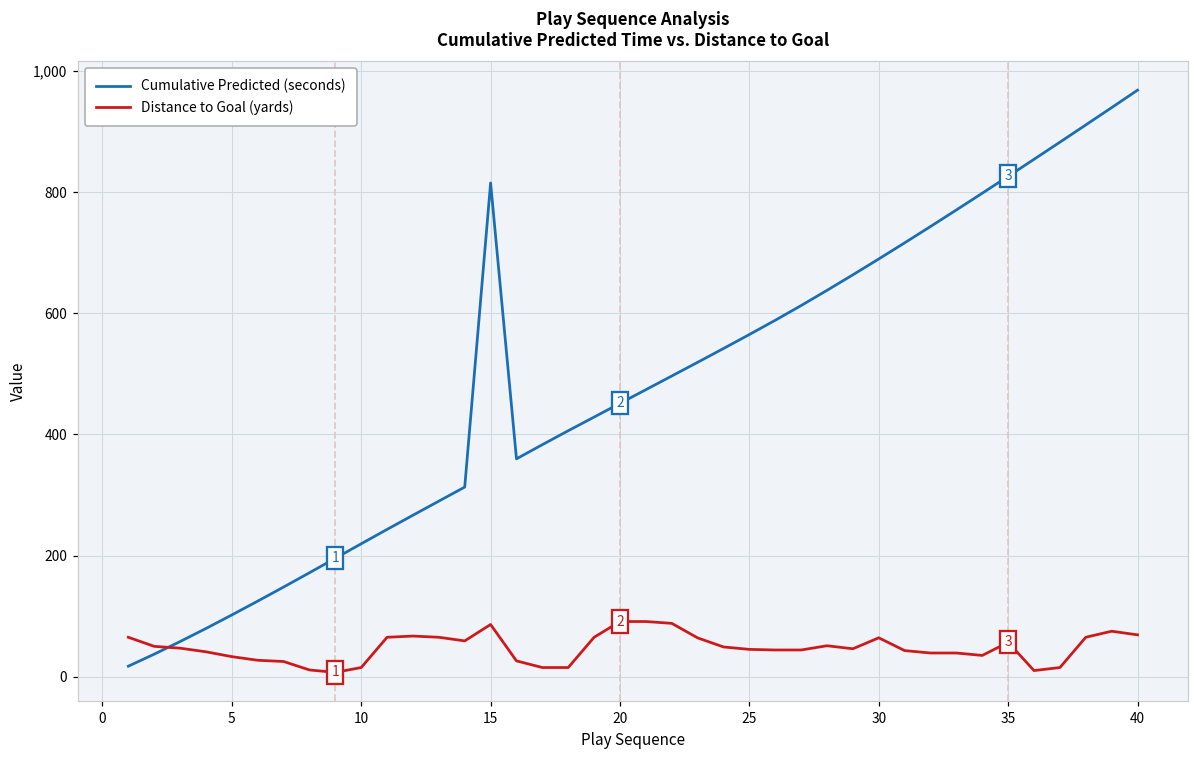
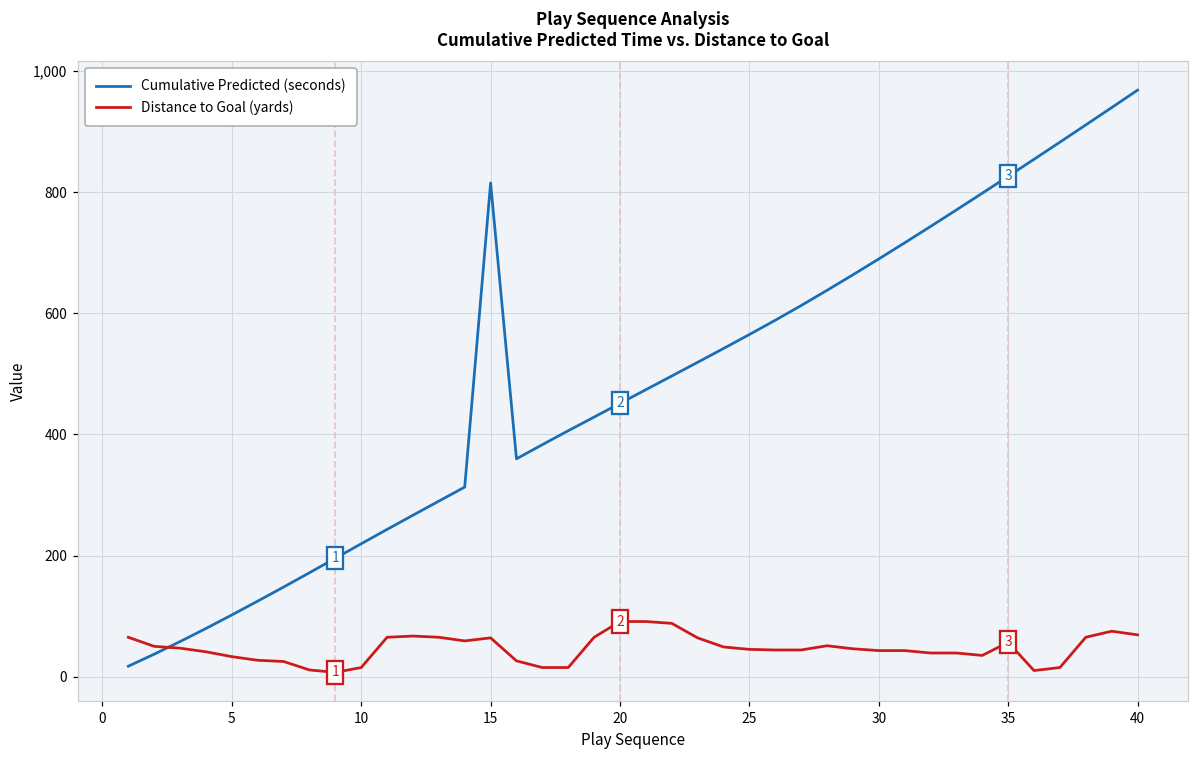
  {
    "Cumulative Predicted (seconds)": {
      "5": 100,
      "10": 220,
      "15": 820,
      "25": 570,
      "30": 690,
      "40": 970
    },
    "Distance to Goal (yards)": {
      "5": 30,
      "10": 20,
-     "15": 90,
+     "15": 60,
      "25": 50,
-     "30": 60,
+     "30": 40,
      "40": 70
    }
  }
